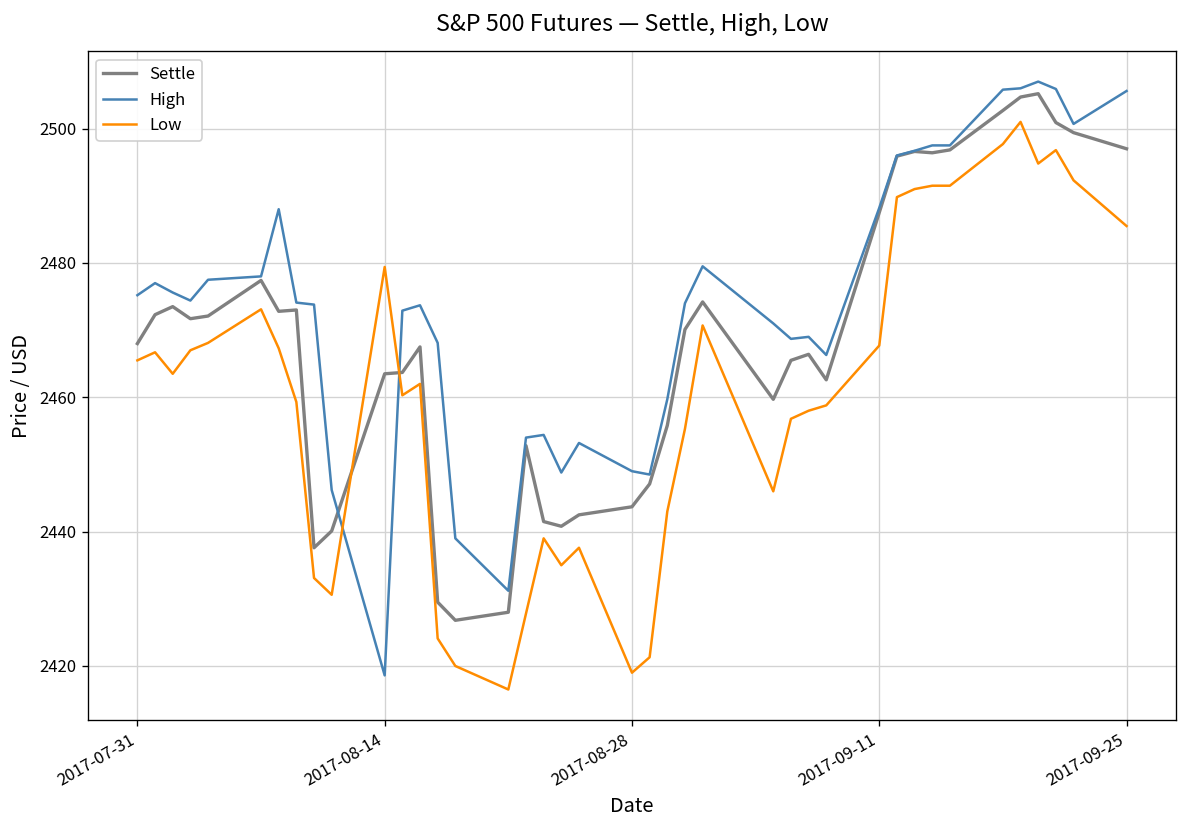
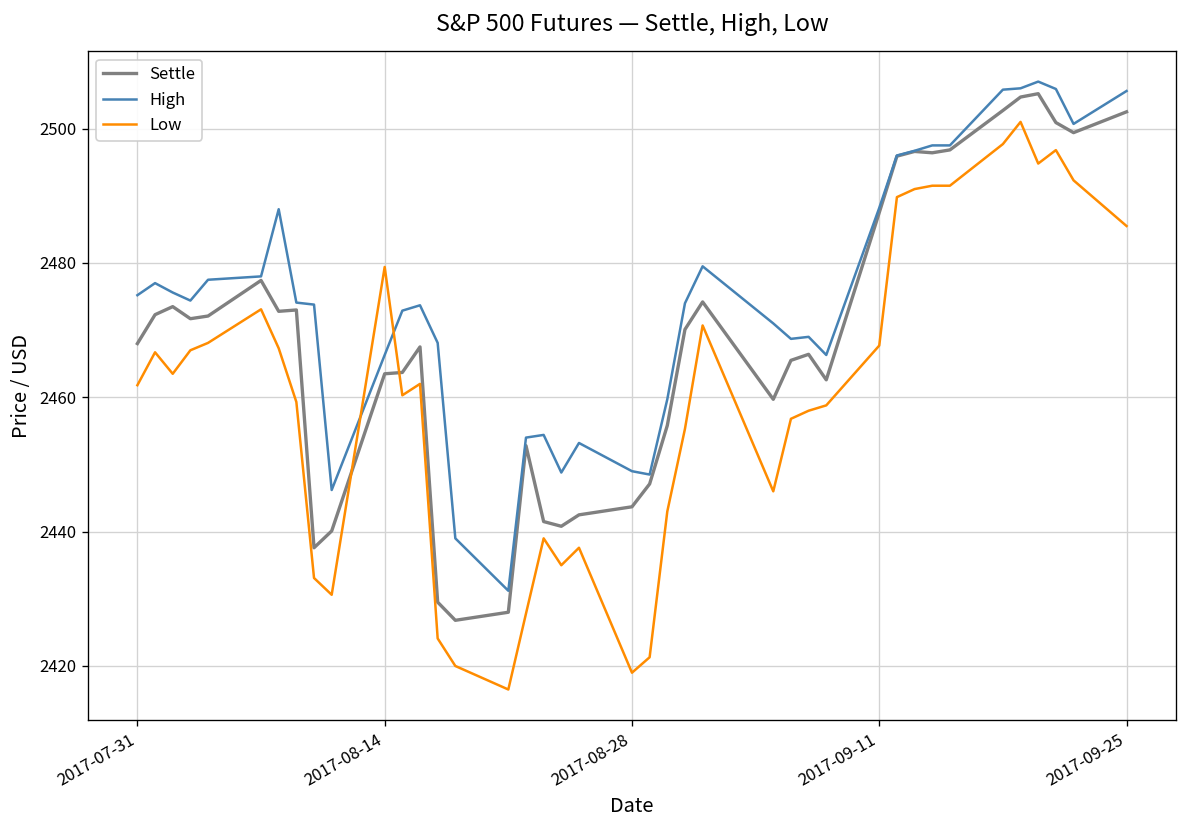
  {
    "Settle": {
      "2017-07-31": 2468,
      "2017-08-14": 2464,
      "2017-08-28": 2444,
      "2017-09-11": 2488,
-     "2017-09-25": 2497
+     "2017-09-25": 2503
    },
    "High": {
      "2017-07-31": 2475,
-     "2017-08-14": 2419,
+     "2017-08-14": 2466,
      "2017-08-28": 2449,
      "2017-09-11": 2488,
      "2017-09-25": 2506
    },
    "Low": {
-     "2017-07-31": 2466,
+     "2017-07-31": 2462,
      "2017-08-14": 2479,
      "2017-08-28": 2419,
      "2017-09-11": 2468,
      "2017-09-25": 2486
    }
  }
